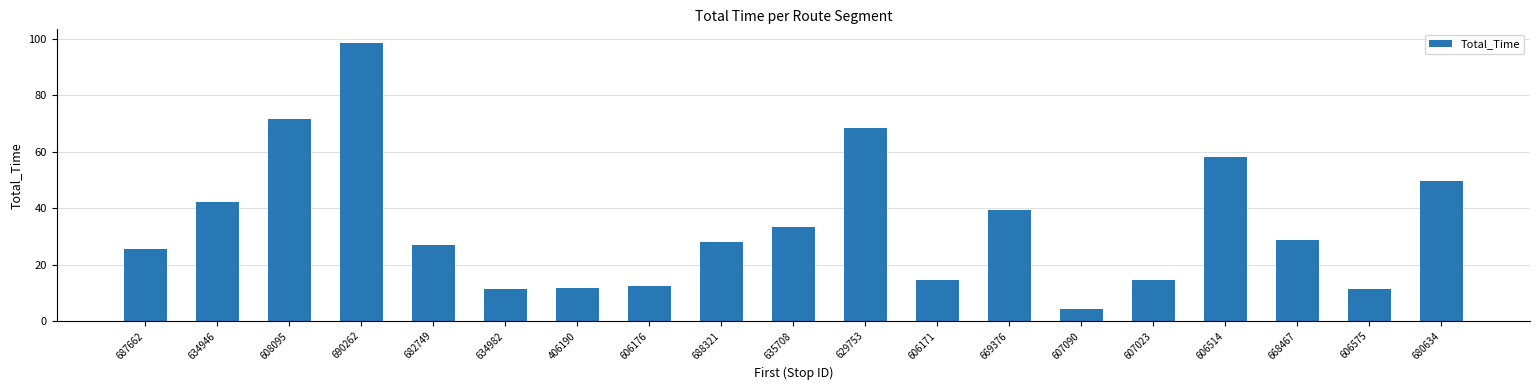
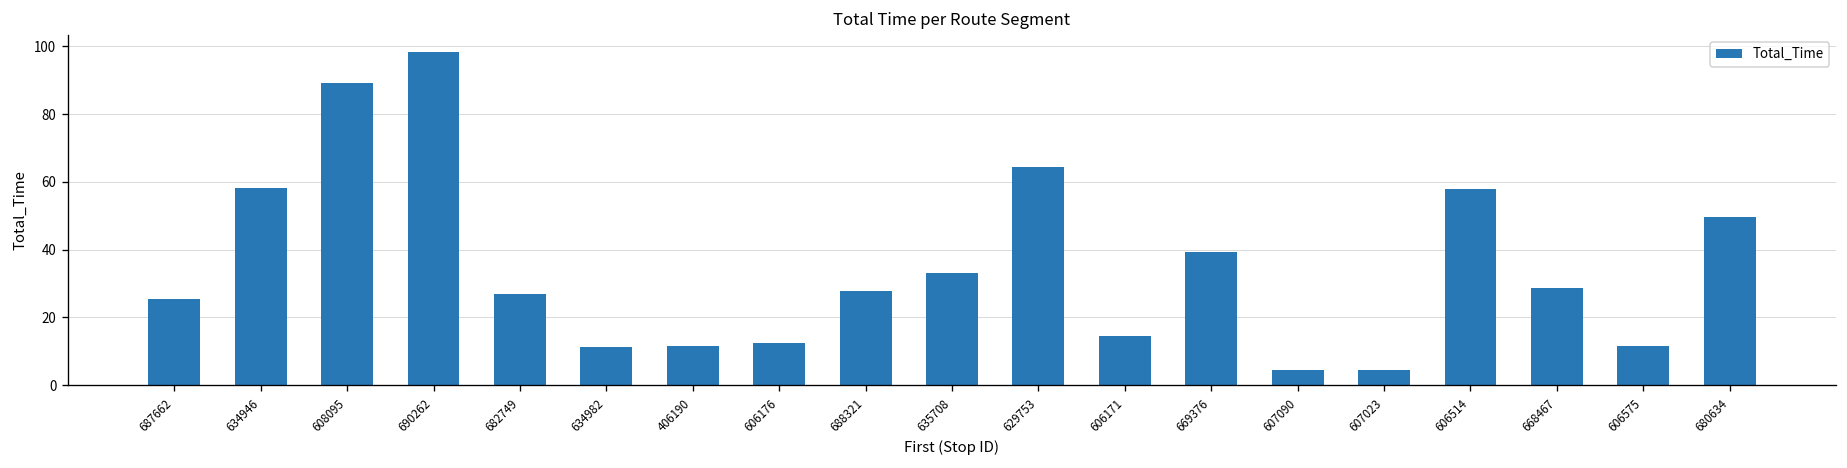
  {
    "687662": 26,
-   "634946": 42,
-   "608095": 71,
+   "634946": 58,
+   "608095": 89,
    "690262": 98,
    "682749": 27,
    "634982": 11,
    "406190": 12,
    "606176": 12,
    "688321": 28,
    "635708": 33,
-   "629753": 68,
+   "629753": 64,
    "606171": 14,
    "669376": 39,
    "607090": 4,
-   "607023": 15,
+   "607023": 4,
    "606514": 58,
    "668467": 29,
    "606575": 12,
    "680634": 50
  }
